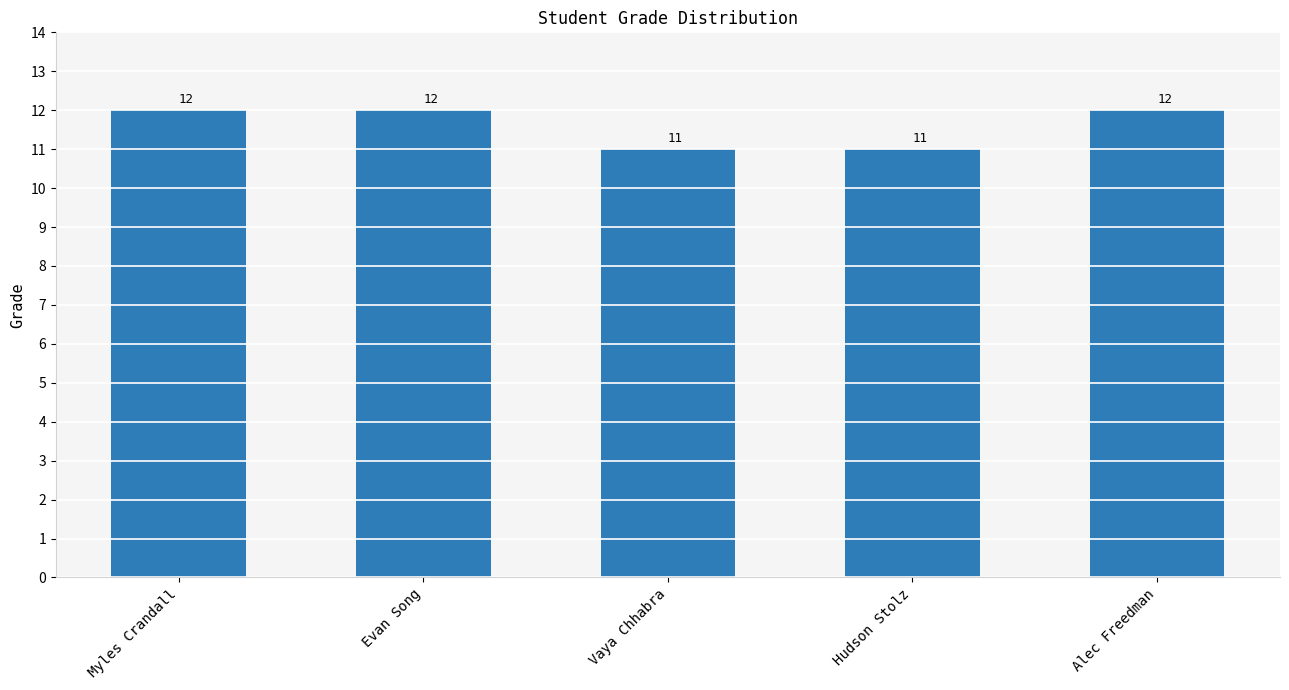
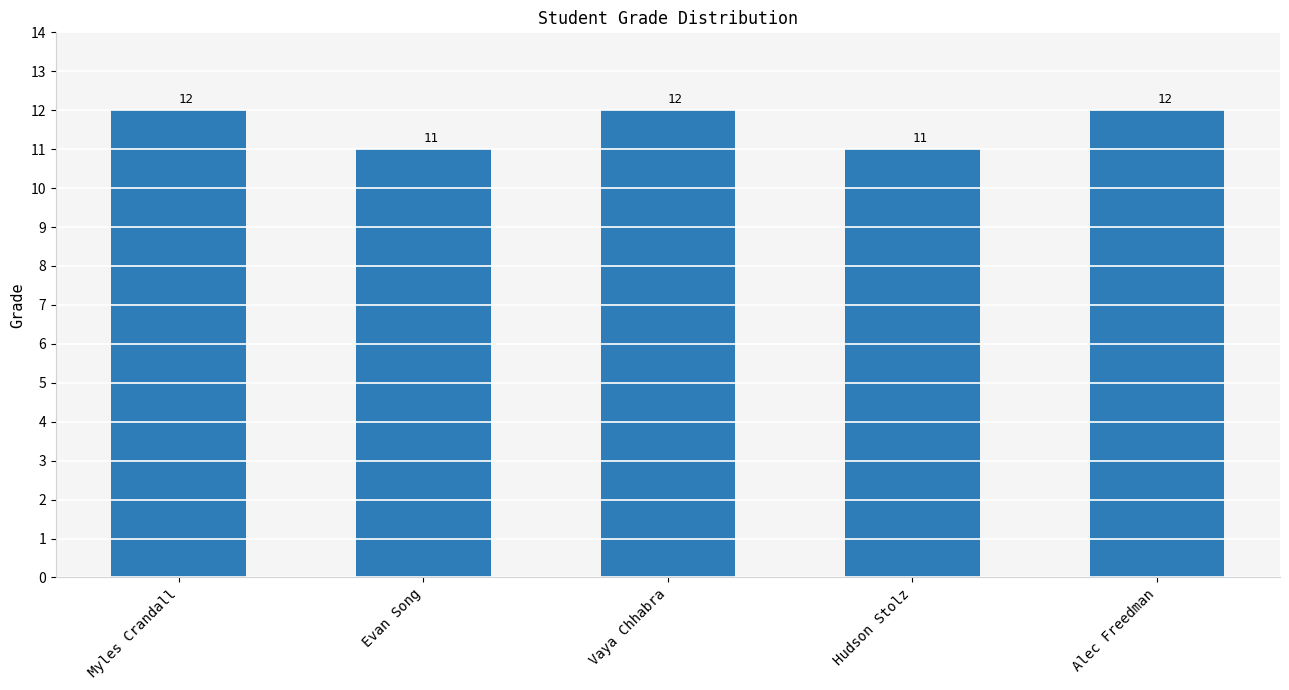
  {
    "Myles Crandall": 12,
-   "Evan Song": 12,
-   "Vaya Chhabra": 11,
+   "Evan Song": 11,
+   "Vaya Chhabra": 12,
    "Hudson Stolz": 11,
    "Alec Freedman": 12
  }
